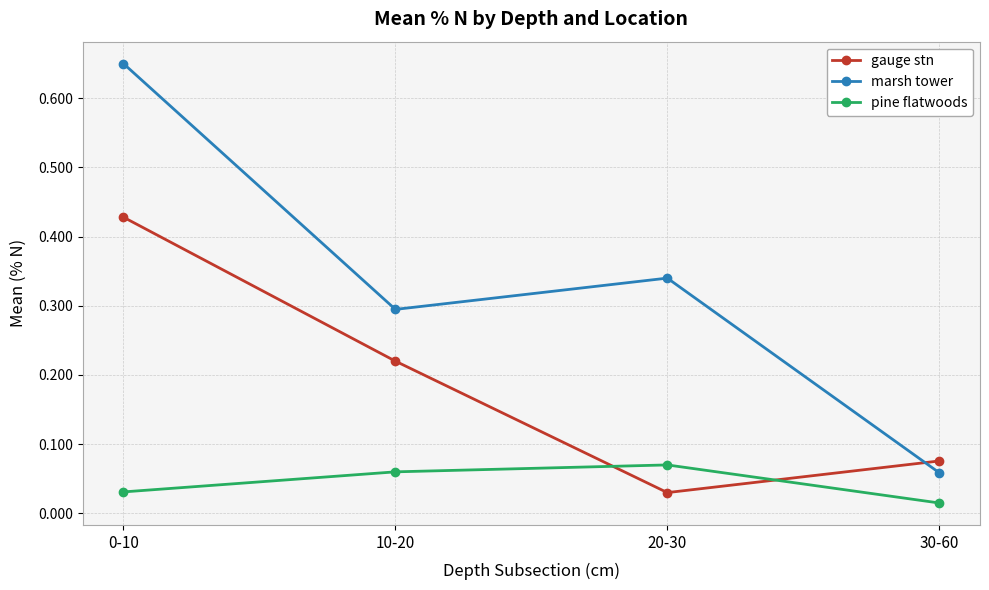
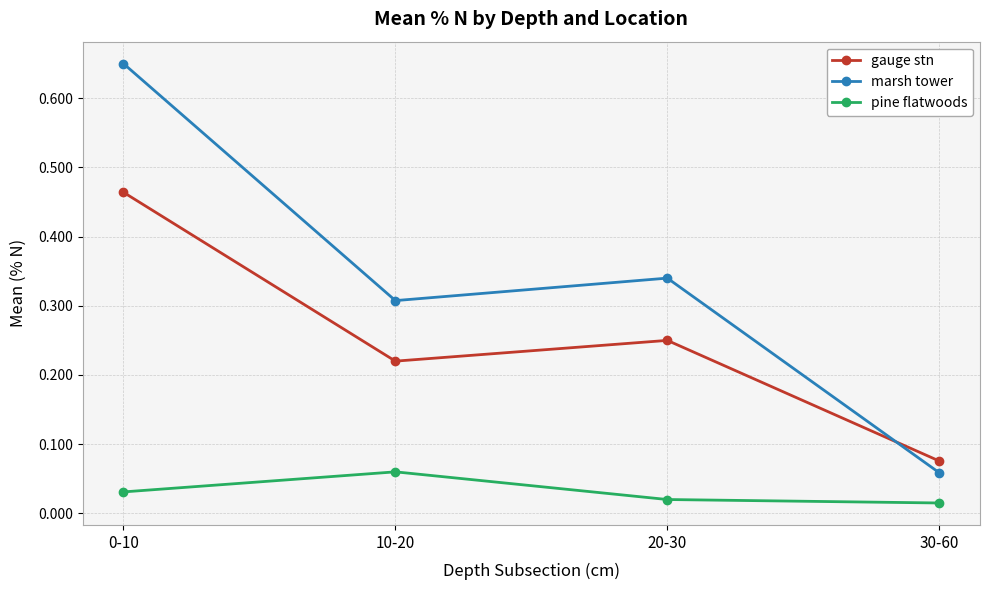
  {
    "gauge stn": {
-     "0-10": 0.43,
+     "0-10": 0.46,
      "10-20": 0.22,
-     "20-30": 0.03,
+     "20-30": 0.25,
      "30-60": 0.08
    },
    "marsh tower": {
      "0-10": 0.65,
-     "10-20": 0.29,
+     "10-20": 0.31,
      "20-30": 0.34,
      "30-60": 0.06
    },
    "pine flatwoods": {
      "0-10": 0.03,
      "10-20": 0.06,
-     "20-30": 0.07,
+     "20-30": 0.02,
      "30-60": 0.02
    }
  }
